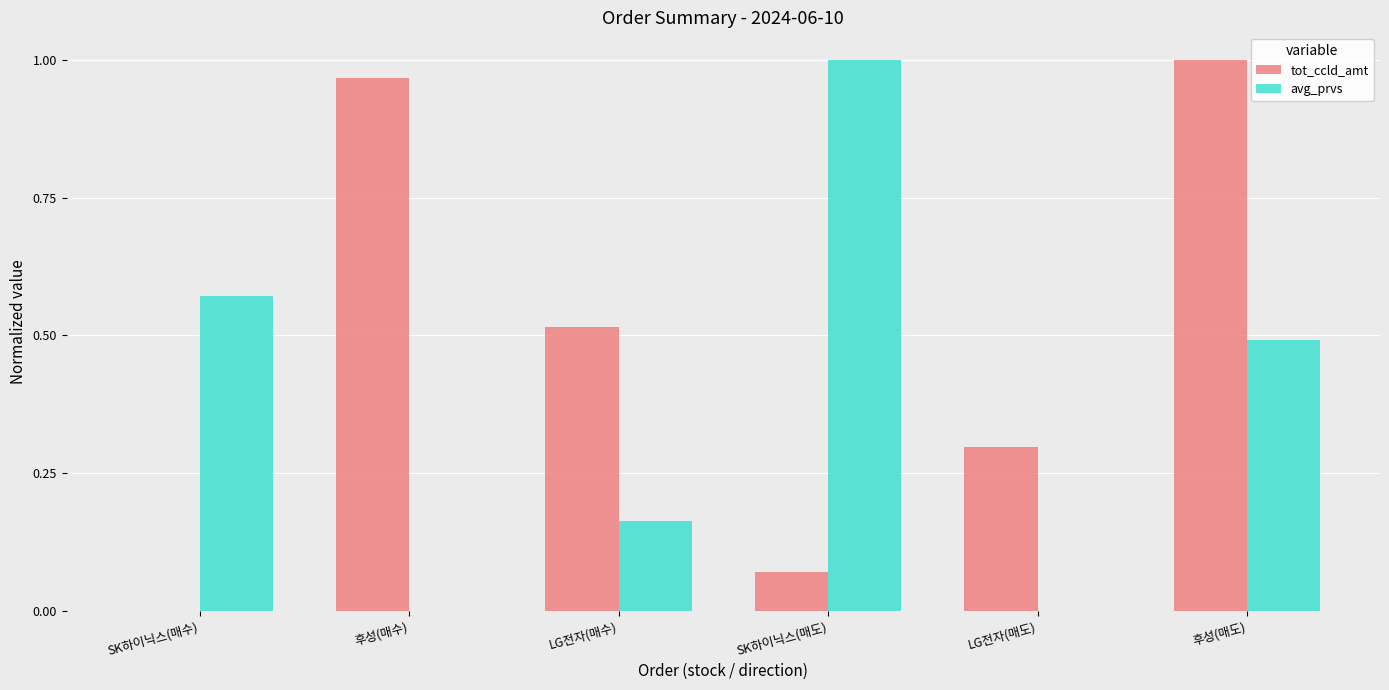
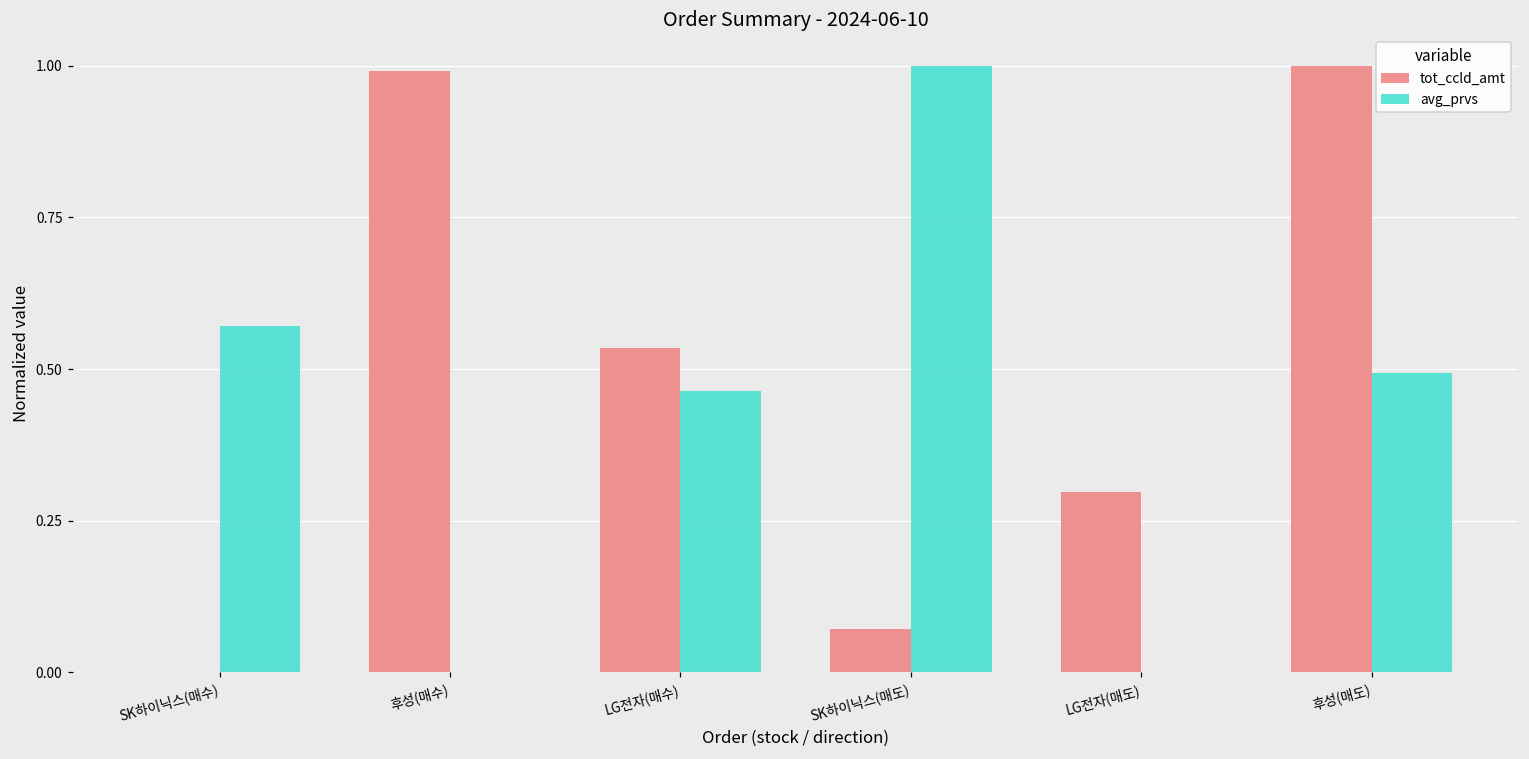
  {
    "tot_ccld_amt": {
      "SK하이닉스(매수)": 0.00,
-     "후성(매수)": 0.97,
-     "LG전자(매수)": 0.52,
+     "후성(매수)": 0.99,
+     "LG전자(매수)": 0.53,
      "SK하이닉스(매도)": 0.07,
      "LG전자(매도)": 0.30,
      "후성(매도)": 1.00
    },
    "avg_prvs": {
      "SK하이닉스(매수)": 0.57,
      "후성(매수)": 0.00,
-     "LG전자(매수)": 0.16,
+     "LG전자(매수)": 0.46,
      "SK하이닉스(매도)": 1.00,
      "후성(매도)": 0.49
    }
  }
